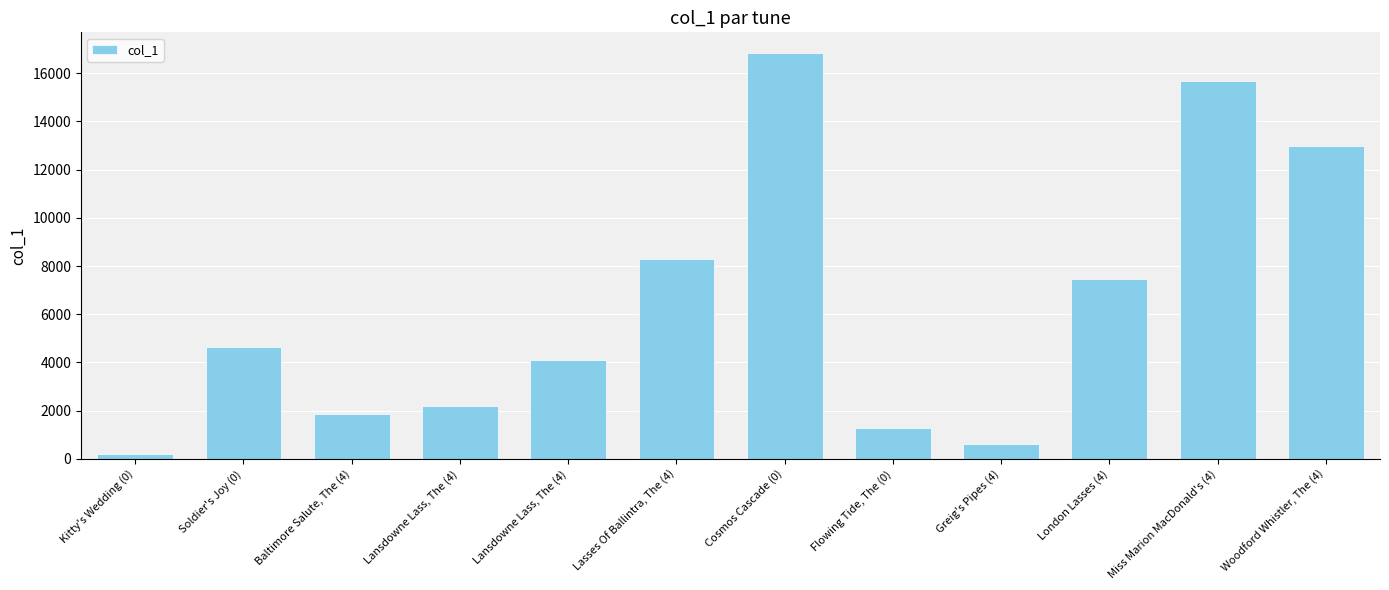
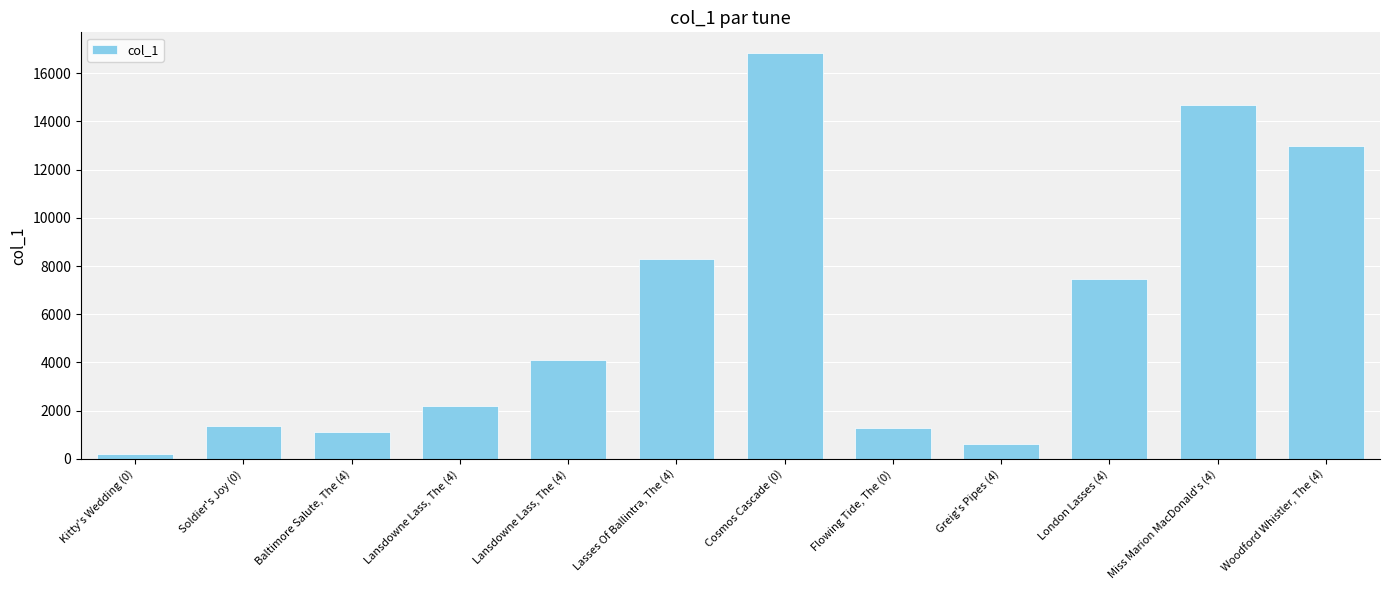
  {
    "Kitty's Wedding (0)": 200,
-   "Soldier's Joy (0)": 4600,
-   "Baltimore Salute, The (4)": 1800,
+   "Soldier's Joy (0)": 1400,
+   "Baltimore Salute, The (4)": 1100,
    "Lasses Of Ballintra, The (4)": 8300,
    "Cosmos Cascade (0)": 16900,
    "Flowing Tide, The (0)": 1300,
    "Greig's Pipes (4)": 600,
    "London Lasses (4)": 7500,
-   "Miss Marion MacDonald's (4)": 15700,
+   "Miss Marion MacDonald's (4)": 14700,
    "Woodford Whistler, The (4)": 13000
  }
